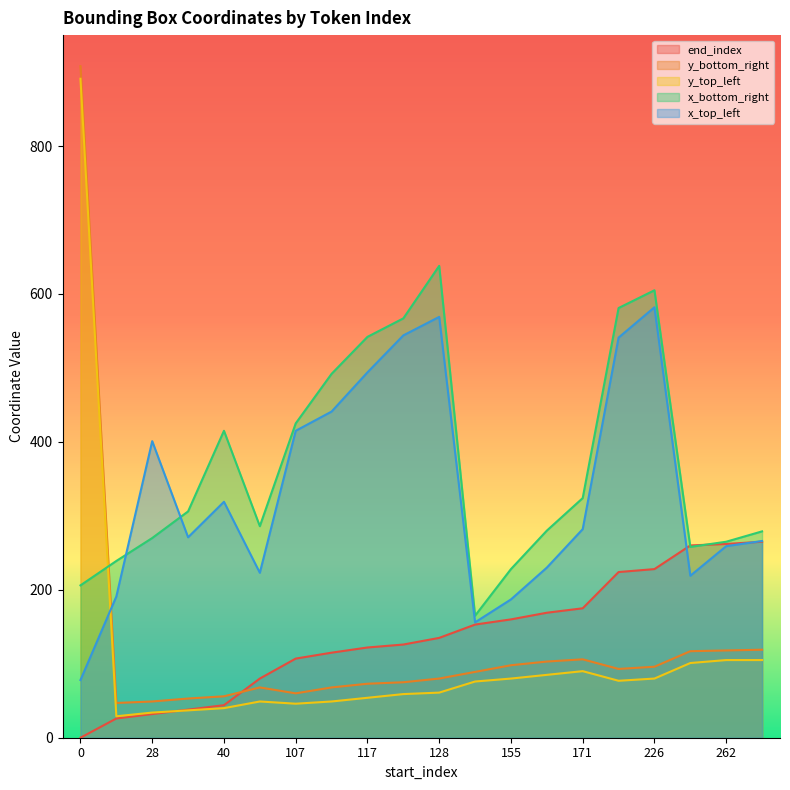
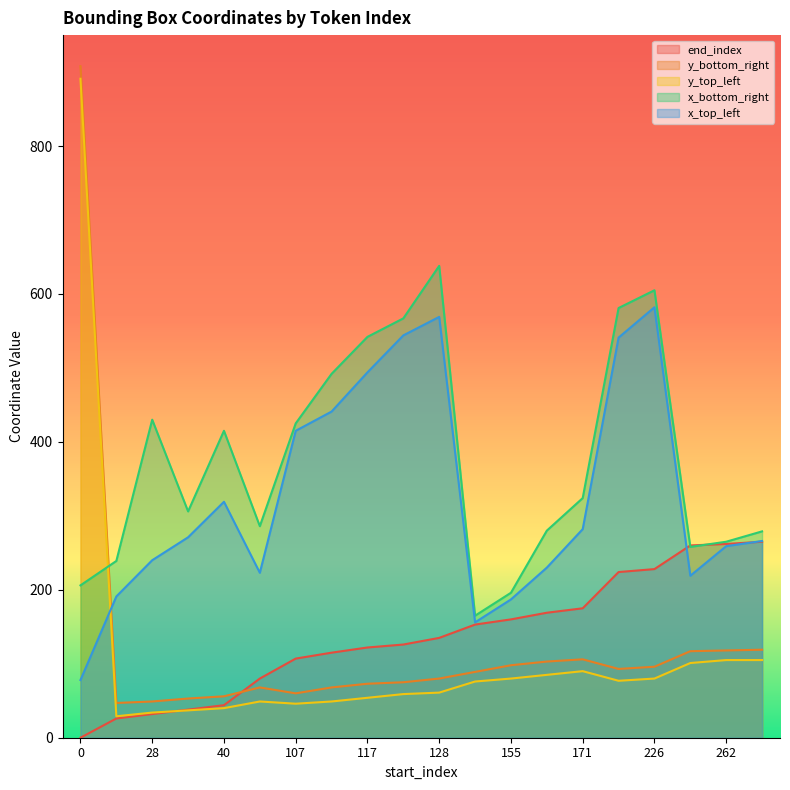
  {
    "x_bottom_right": {
      "0": 210,
-     "28": 270,
+     "28": 430,
      "40": 420,
      "107": 430,
      "117": 540,
      "128": 640,
-     "155": 230,
+     "155": 200,
      "171": 320,
      "226": 610
    },
    "x_top_left": {
      "0": 80,
-     "28": 400,
+     "28": 240,
      "40": 320,
      "107": 420,
      "117": 490,
      "128": 570,
      "155": 190,
      "171": 280,
      "226": 580
    }
  }
